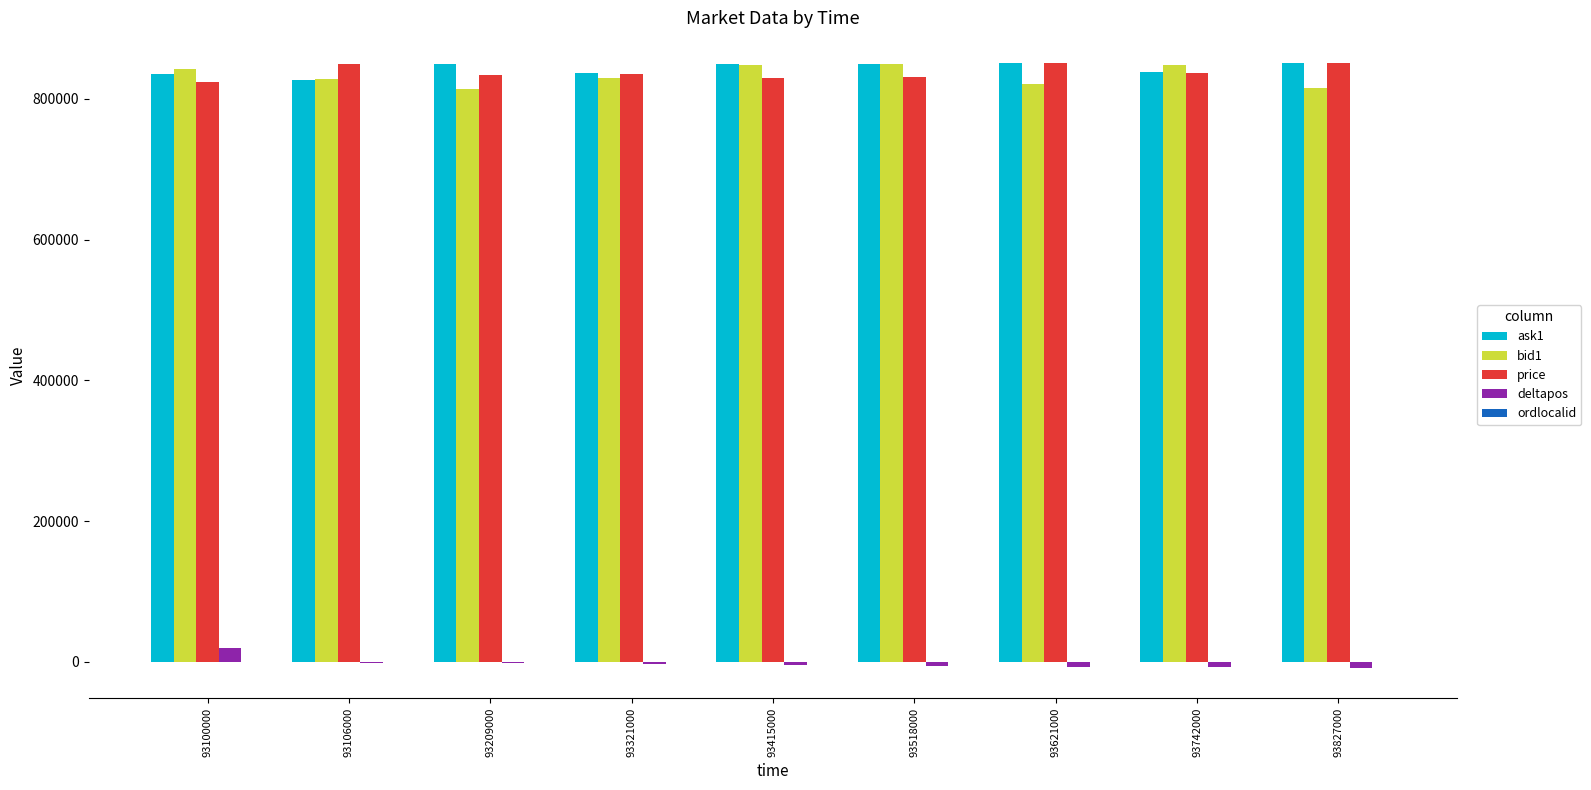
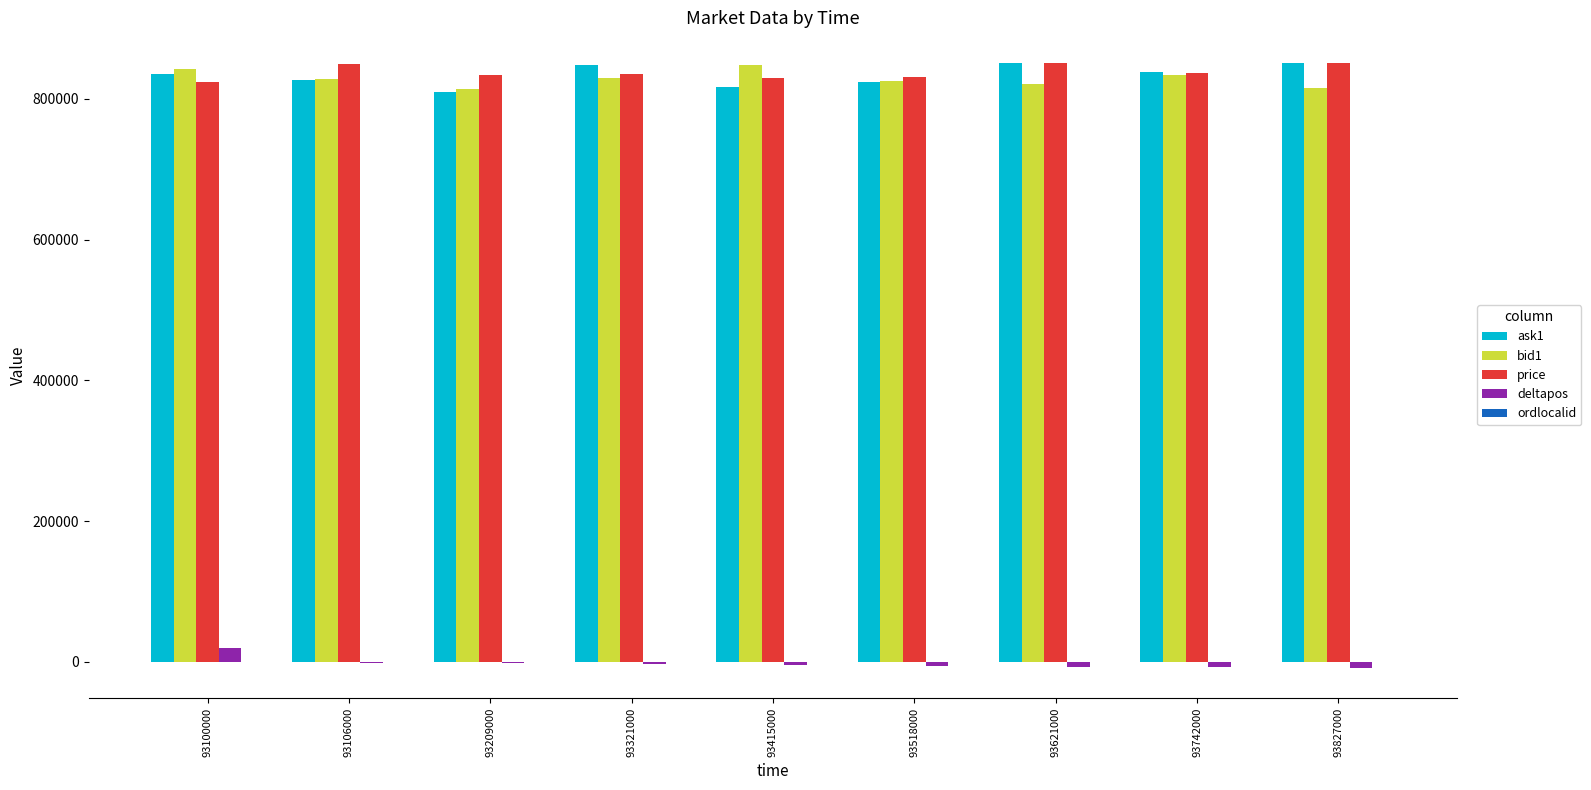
  {
    "ask1": {
      "93100000": 840000,
      "93106000": 830000,
-     "93209000": 850000,
-     "93321000": 840000,
-     "93415000": 850000,
-     "93518000": 850000,
+     "93209000": 810000,
+     "93321000": 850000,
+     "93415000": 820000,
+     "93518000": 820000,
      "93621000": 850000,
      "93742000": 840000,
      "93827000": 850000
    },
    "bid1": {
      "93100000": 840000,
      "93106000": 830000,
      "93209000": 810000,
      "93321000": 830000,
      "93415000": 850000,
-     "93518000": 850000,
+     "93518000": 830000,
      "93621000": 820000,
-     "93742000": 850000,
+     "93742000": 830000,
      "93827000": 820000
    },
    "price": {
      "93100000": 820000,
      "93106000": 850000,
      "93209000": 830000,
      "93321000": 840000,
      "93415000": 830000,
      "93518000": 830000,
      "93621000": 850000,
      "93742000": 840000,
      "93827000": 850000
    },
    "deltapos": {
      "93100000": 20000,
      "93415000": 0,
      "93518000": -10000,
      "93621000": -10000,
      "93742000": -10000,
      "93827000": -10000
    }
  }
